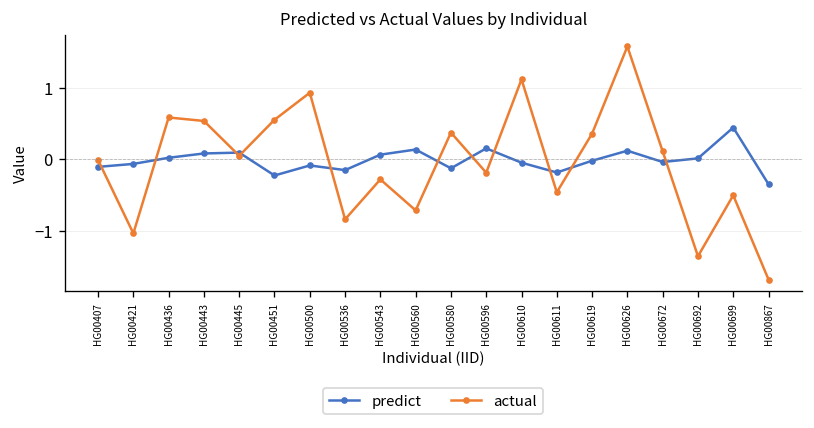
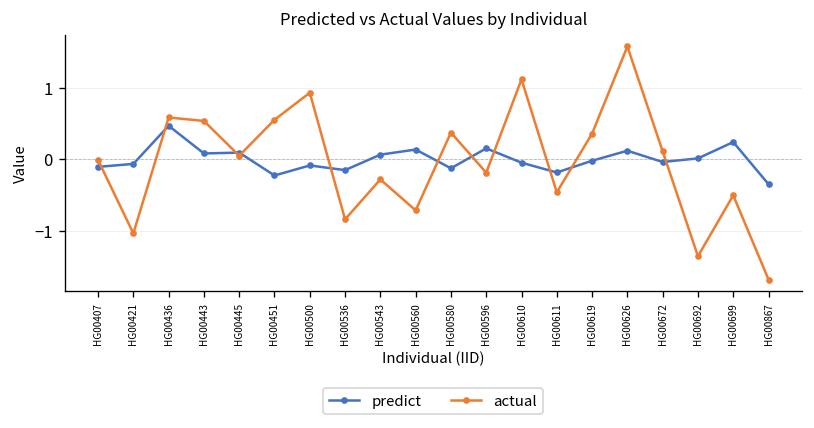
  {
    "predict": {
      "HG00407": -0.1,
      "HG00421": -0.1,
-     "HG00436": 0.0,
+     "HG00436": 0.5,
      "HG00443": 0.1,
      "HG00445": 0.1,
      "HG00451": -0.2,
      "HG00500": -0.1,
      "HG00536": -0.2,
      "HG00543": 0.1,
      "HG00560": 0.1,
      "HG00580": -0.1,
      "HG00596": 0.2,
      "HG00610": 0.0,
      "HG00611": -0.2,
      "HG00619": 0.0,
      "HG00626": 0.1,
      "HG00672": 0.0,
      "HG00692": 0.0,
-     "HG00699": 0.4,
+     "HG00699": 0.2,
      "HG00867": -0.3
    },
    "actual": {
      "HG00407": 0.0,
      "HG00421": -1.0,
      "HG00436": 0.6,
      "HG00443": 0.5,
      "HG00445": 0.1,
      "HG00451": 0.6,
      "HG00500": 0.9,
      "HG00536": -0.8,
      "HG00543": -0.3,
      "HG00560": -0.7,
      "HG00580": 0.4,
      "HG00596": -0.2,
      "HG00610": 1.1,
      "HG00611": -0.5,
      "HG00619": 0.4,
      "HG00626": 1.6,
      "HG00672": 0.1,
      "HG00692": -1.4,
      "HG00699": -0.5,
      "HG00867": -1.7
    }
  }
